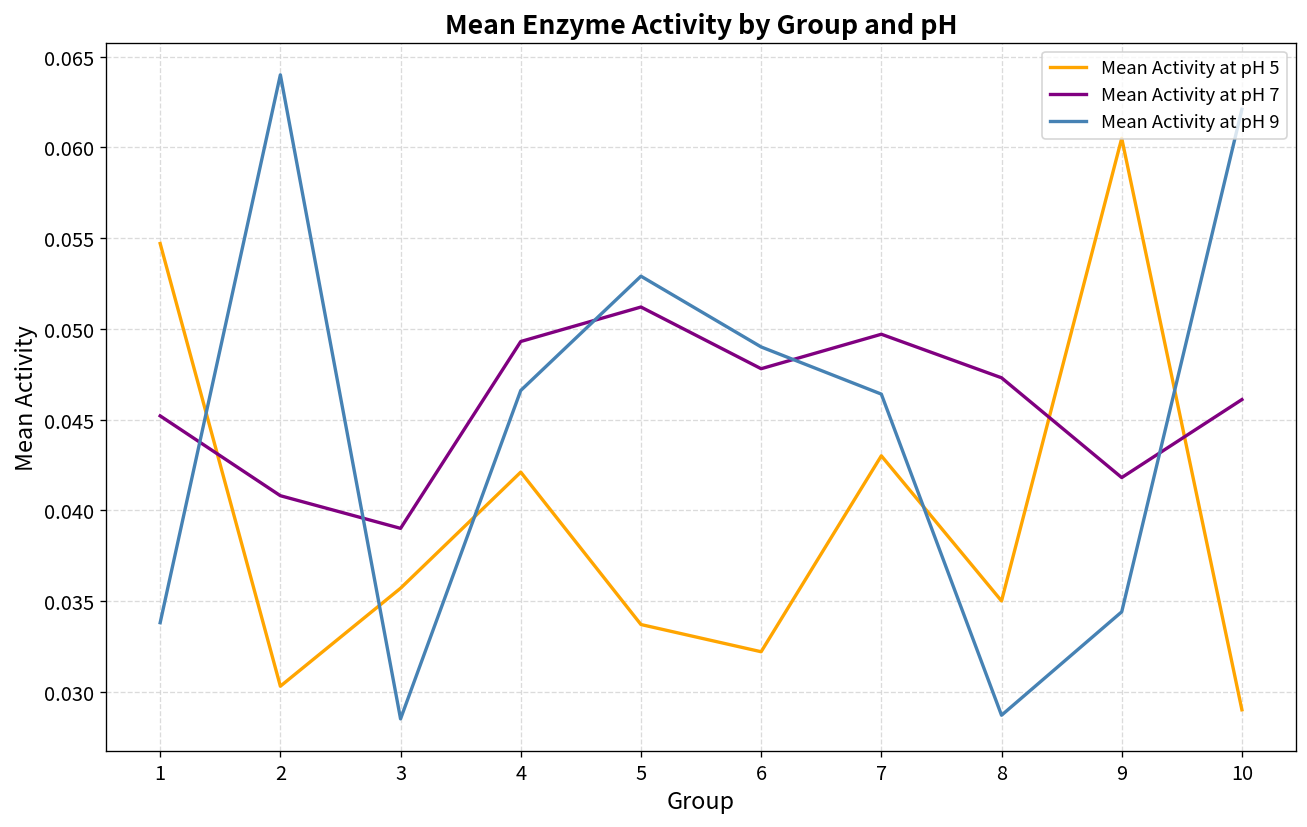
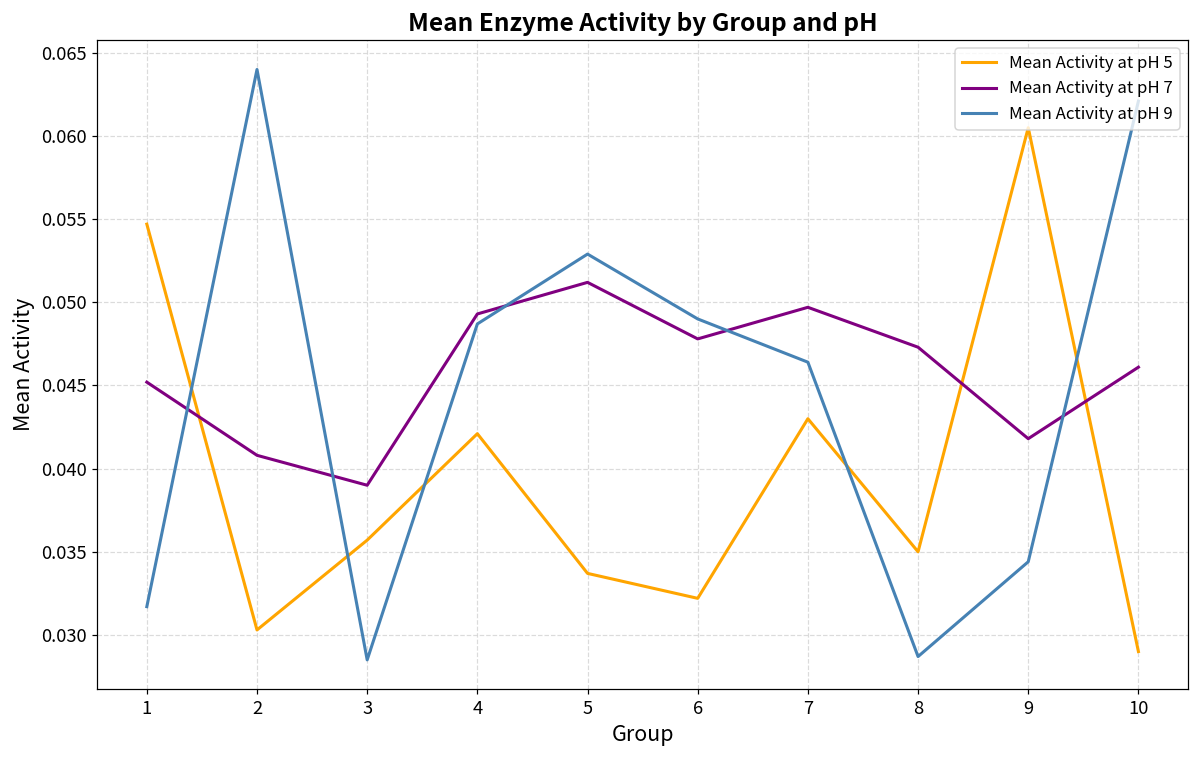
  {
    "Mean Activity at pH 5": {
      "1": 0.0547,
      "2": 0.0303,
      "3": 0.0357,
      "4": 0.0421,
      "5": 0.0337,
      "6": 0.0322,
      "7": 0.0430,
      "8": 0.0350,
      "10": 0.0290
    },
    "Mean Activity at pH 7": {
      "1": 0.0452,
      "2": 0.0408,
      "3": 0.0390,
      "4": 0.0493,
      "5": 0.0512,
      "6": 0.0478,
      "7": 0.0497,
      "8": 0.0473,
      "9": 0.0418,
      "10": 0.0461
    },
    "Mean Activity at pH 9": {
-     "1": 0.0338,
+     "1": 0.0317,
      "2": 0.0640,
      "3": 0.0285,
-     "4": 0.0466,
+     "4": 0.0487,
      "5": 0.0529,
      "6": 0.0490,
      "7": 0.0464,
      "8": 0.0287,
      "9": 0.0344
    }
  }
